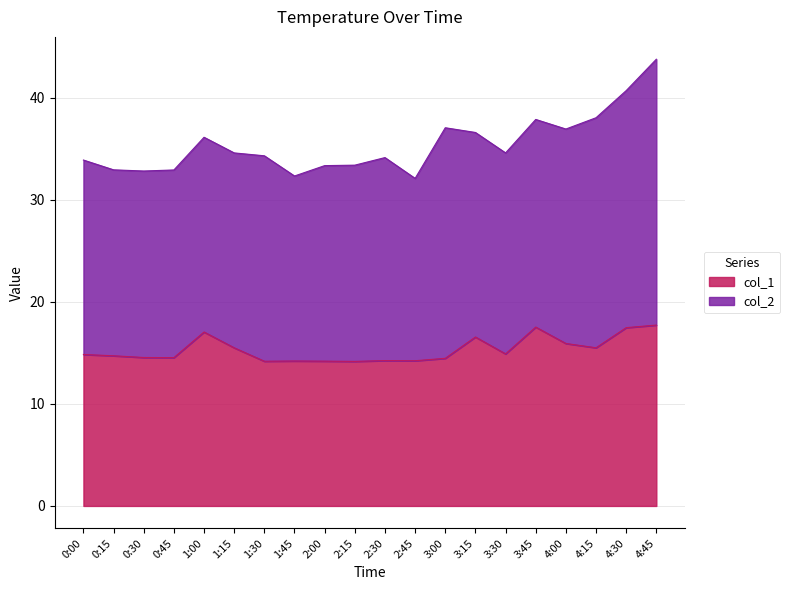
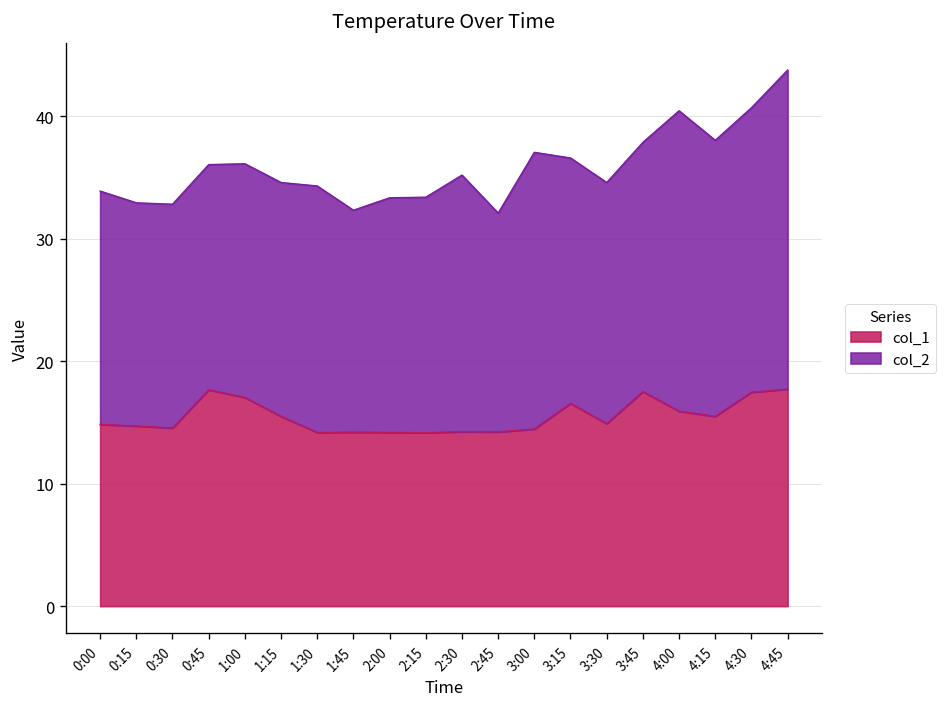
  {
    "col_1": {
      "0:00": 14.8,
      "0:15": 14.7,
      "0:30": 14.5,
-     "0:45": 14.5,
+     "0:45": 17.7,
      "1:00": 17.0,
      "1:15": 15.5,
      "1:30": 14.2,
      "1:45": 14.2,
      "2:00": 14.2,
      "2:15": 14.2,
      "2:30": 14.2,
      "2:45": 14.2,
      "3:00": 14.5,
      "3:15": 16.5,
      "3:30": 14.9,
      "3:45": 17.5,
      "4:00": 15.9,
      "4:15": 15.5,
      "4:30": 17.5,
      "4:45": 17.7
    },
    "col_2": {
      "0:00": 19.0,
      "0:15": 18.2,
      "0:30": 18.3,
      "0:45": 18.4,
      "1:00": 19.1,
      "1:15": 19.1,
      "1:30": 20.1,
      "1:45": 18.1,
      "2:00": 19.2,
      "2:15": 19.2,
-     "2:30": 19.9,
+     "2:30": 20.9,
      "2:45": 17.9,
      "3:00": 22.6,
      "3:15": 20.0,
      "3:30": 19.7,
      "3:45": 20.3,
-     "4:00": 21.0,
+     "4:00": 24.5,
      "4:15": 22.5,
      "4:30": 23.2,
      "4:45": 26.0
    }
  }
